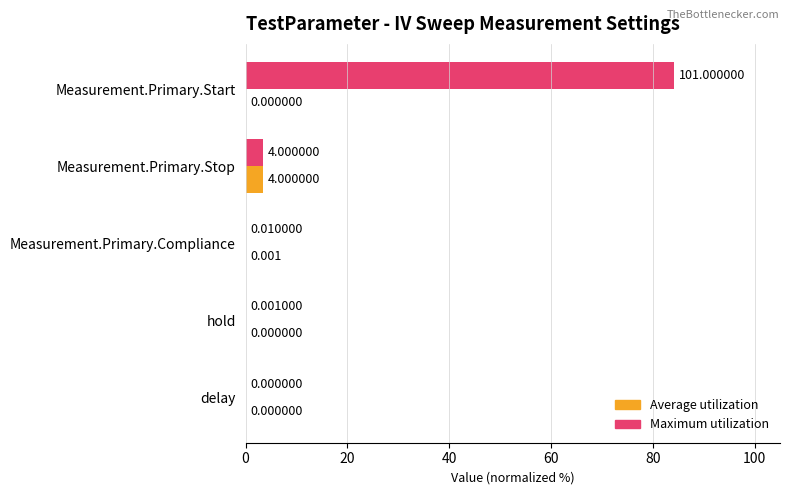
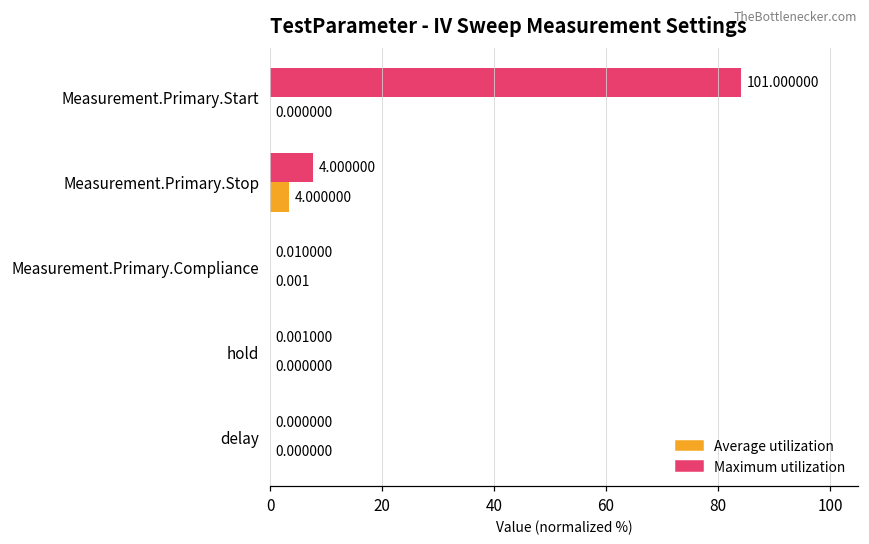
  {
    "Average utilization": {
      "Measurement.Primary.Start": 0.000000,
      "Measurement.Primary.Compliance": 0.001,
      "hold": 0.000000,
      "delay": 0.000000
    },
    "Maximum utilization": {
-     "Measurement.Primary.Stop": 3
+     "Measurement.Primary.Stop": 8
    }
  }
